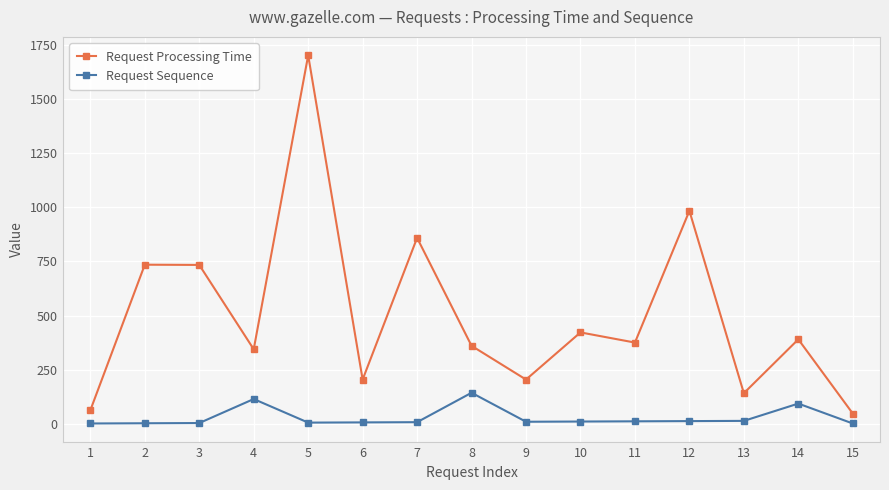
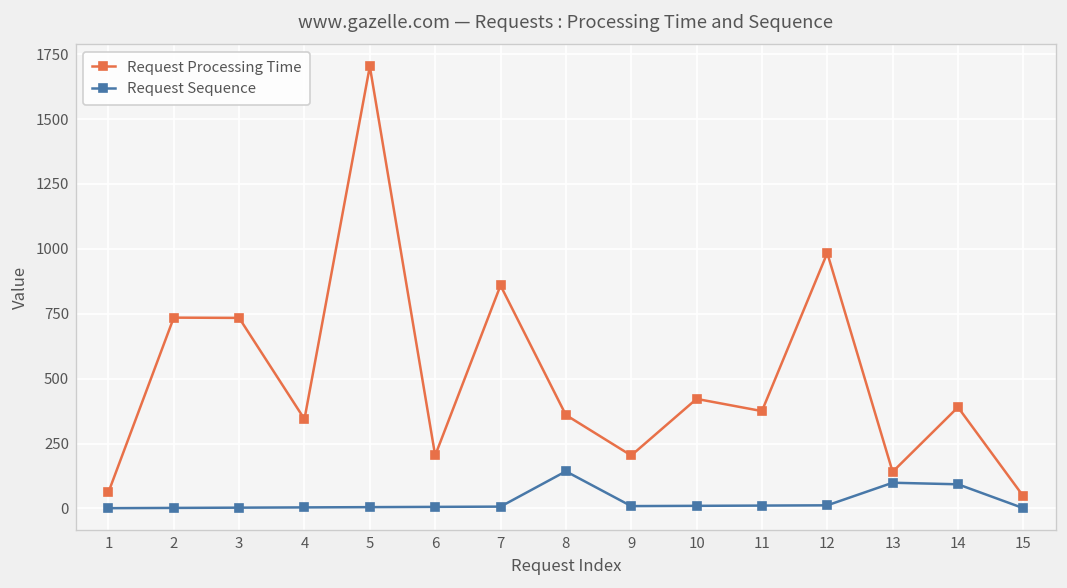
  {
    "Request Processing Time": {
      "1": 60,
      "2": 740,
      "3": 730,
      "4": 340,
      "5": 1700,
      "6": 200,
      "7": 860,
      "8": 360,
      "9": 200,
      "10": 420,
      "11": 380,
      "12": 980,
      "13": 140,
      "14": 390,
      "15": 50
    },
    "Request Sequence": {
      "1": 0,
      "2": 0,
      "3": 0,
-     "4": 110,
+     "4": 0,
      "5": 10,
      "6": 10,
      "7": 10,
      "8": 140,
      "9": 10,
      "10": 10,
      "11": 10,
      "12": 10,
-     "13": 10,
+     "13": 100,
      "14": 90,
      "15": 0
    }
  }
